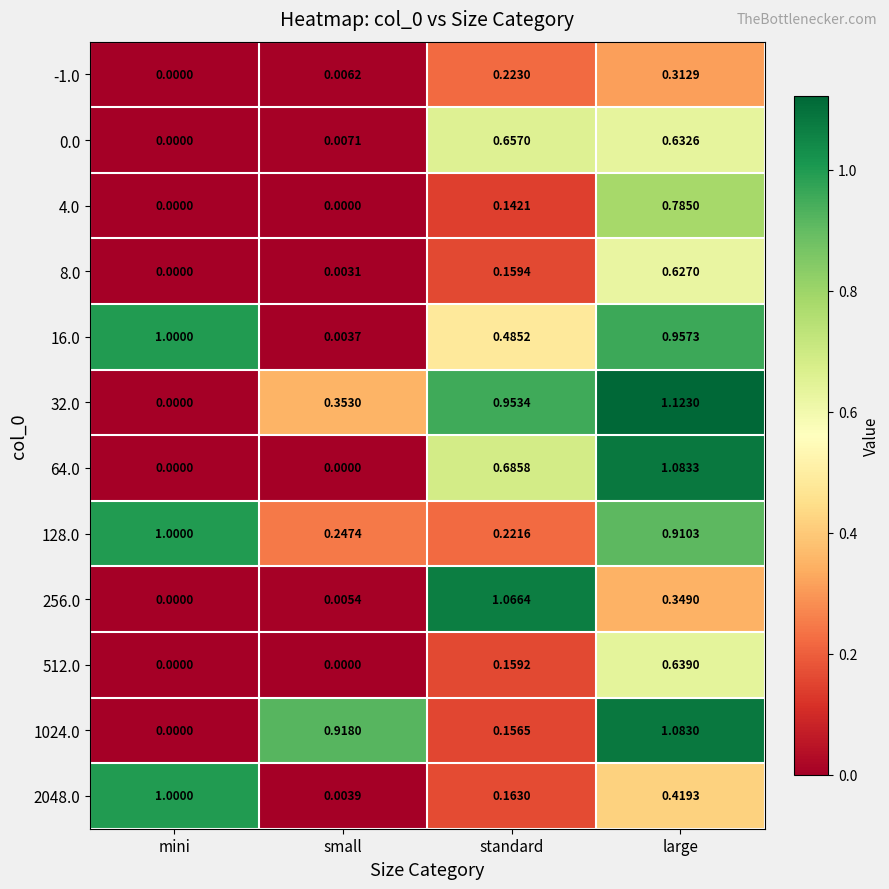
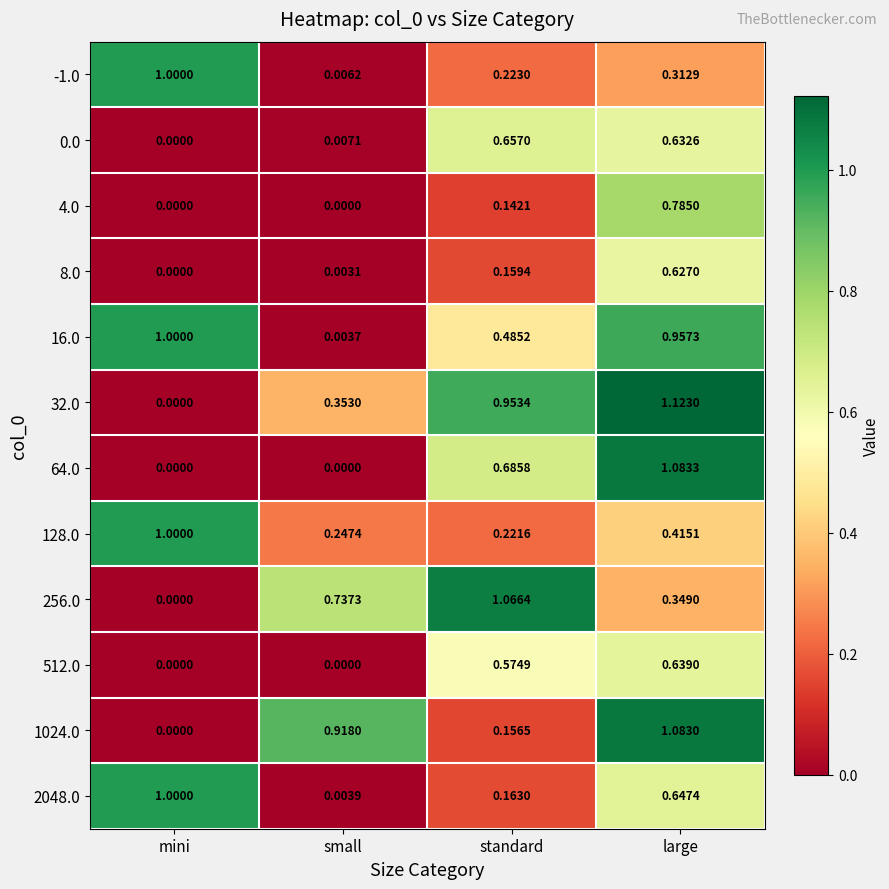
  {
    "-1.0": {
-     "mini": 0.0000,
+     "mini": 1.0000,
      "small": 0.0062,
      "standard": 0.2230,
      "large": 0.3129
    },
    "0.0": {
      "mini": 0.0000,
      "small": 0.0071,
      "standard": 0.6570,
      "large": 0.6326
    },
    "4.0": {
      "mini": 0.0000,
      "small": 0.0000,
      "standard": 0.1421,
      "large": 0.7850
    },
    "8.0": {
      "mini": 0.0000,
      "small": 0.0031,
      "standard": 0.1594,
      "large": 0.6270
    },
    "16.0": {
      "mini": 1.0000,
      "small": 0.0037,
      "standard": 0.4852,
      "large": 0.9573
    },
    "32.0": {
      "mini": 0.0000,
      "small": 0.3530,
      "standard": 0.9534,
      "large": 1.1230
    },
    "64.0": {
      "mini": 0.0000,
      "small": 0.0000,
      "standard": 0.6858,
      "large": 1.0833
    },
    "128.0": {
      "mini": 1.0000,
      "small": 0.2474,
      "standard": 0.2216,
-     "large": 0.9103
+     "large": 0.4151
    },
    "256.0": {
      "mini": 0.0000,
-     "small": 0.0054,
+     "small": 0.7373,
      "standard": 1.0664,
      "large": 0.3490
    },
    "512.0": {
      "mini": 0.0000,
      "small": 0.0000,
-     "standard": 0.1592,
+     "standard": 0.5749,
      "large": 0.6390
    },
    "1024.0": {
      "mini": 0.0000,
      "small": 0.9180,
      "standard": 0.1565,
      "large": 1.0830
    },
    "2048.0": {
      "mini": 1.0000,
      "small": 0.0039,
      "standard": 0.1630,
-     "large": 0.4193
+     "large": 0.6474
    }
  }
